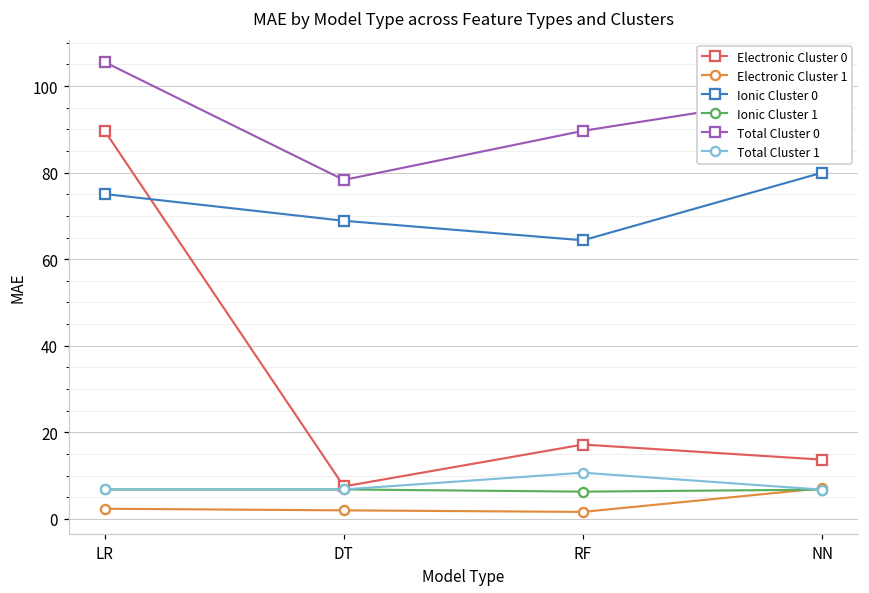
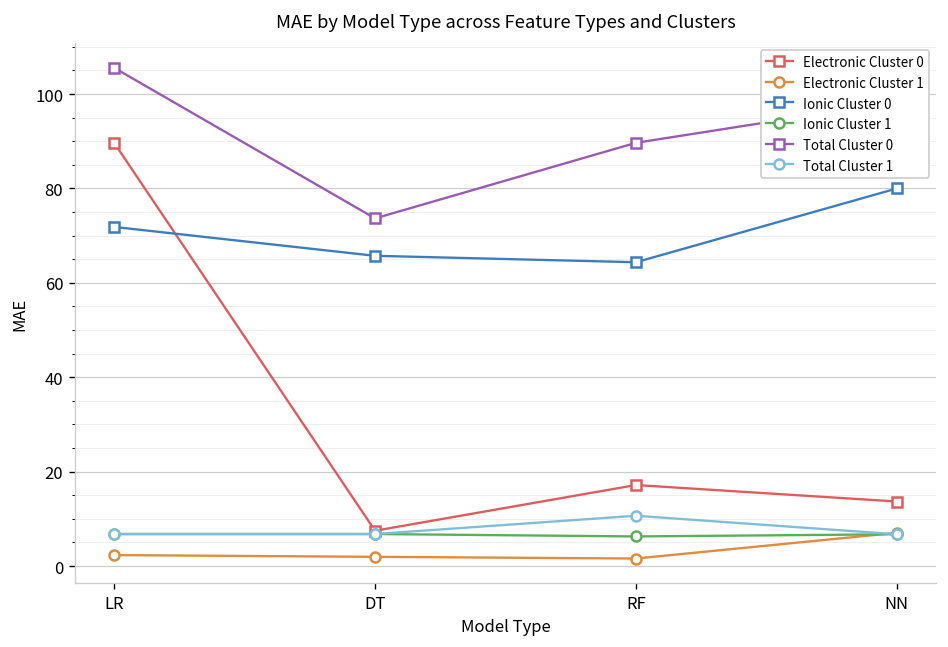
  {
    "Ionic Cluster 0": {
-     "LR": 75,
-     "DT": 69,
+     "LR": 72,
+     "DT": 66,
      "RF": 64,
      "NN": 80
    },
    "Ionic Cluster 1": {
      "RF": 6
    },
    "Total Cluster 0": {
      "LR": 106,
-     "DT": 78,
+     "DT": 74,
      "RF": 90
    },
    "Total Cluster 1": {
      "RF": 11
    }
  }
